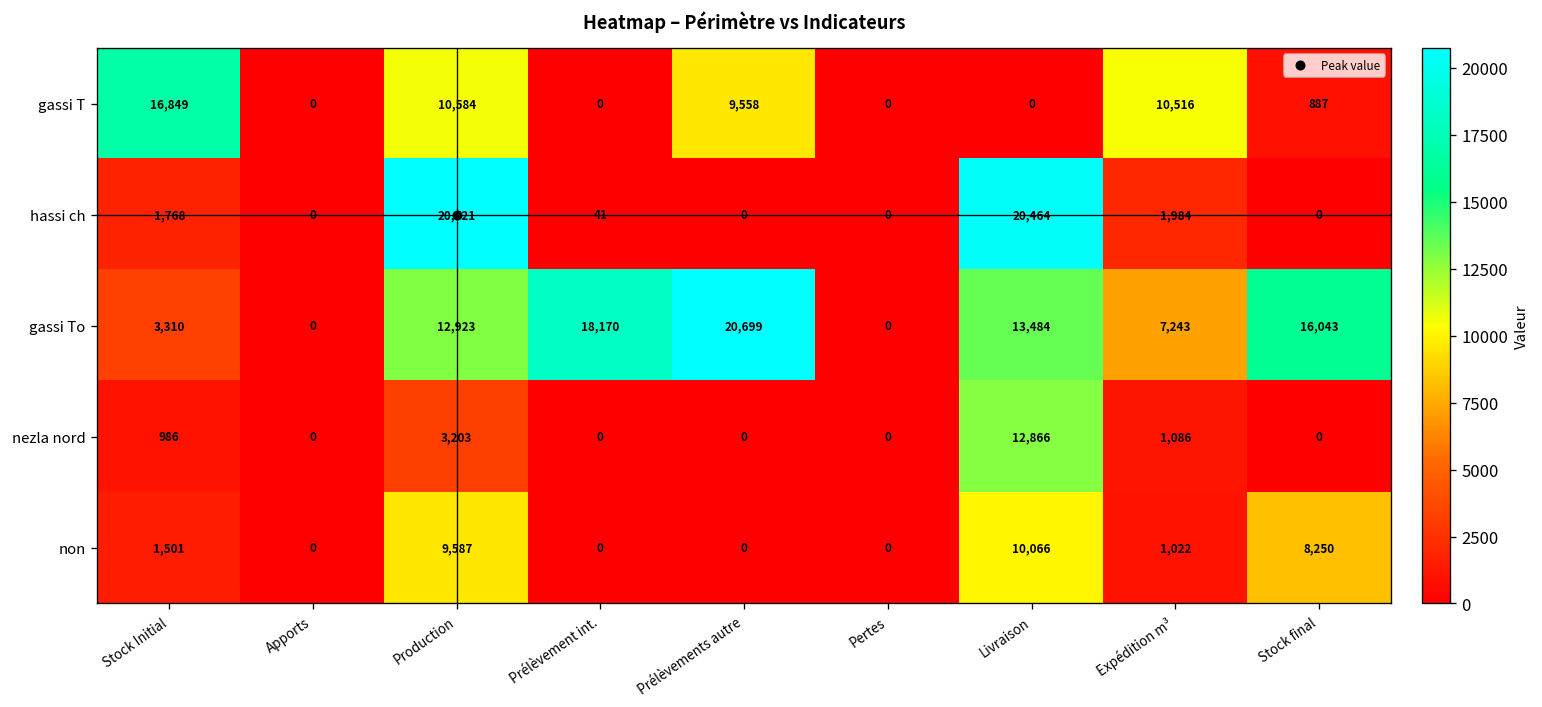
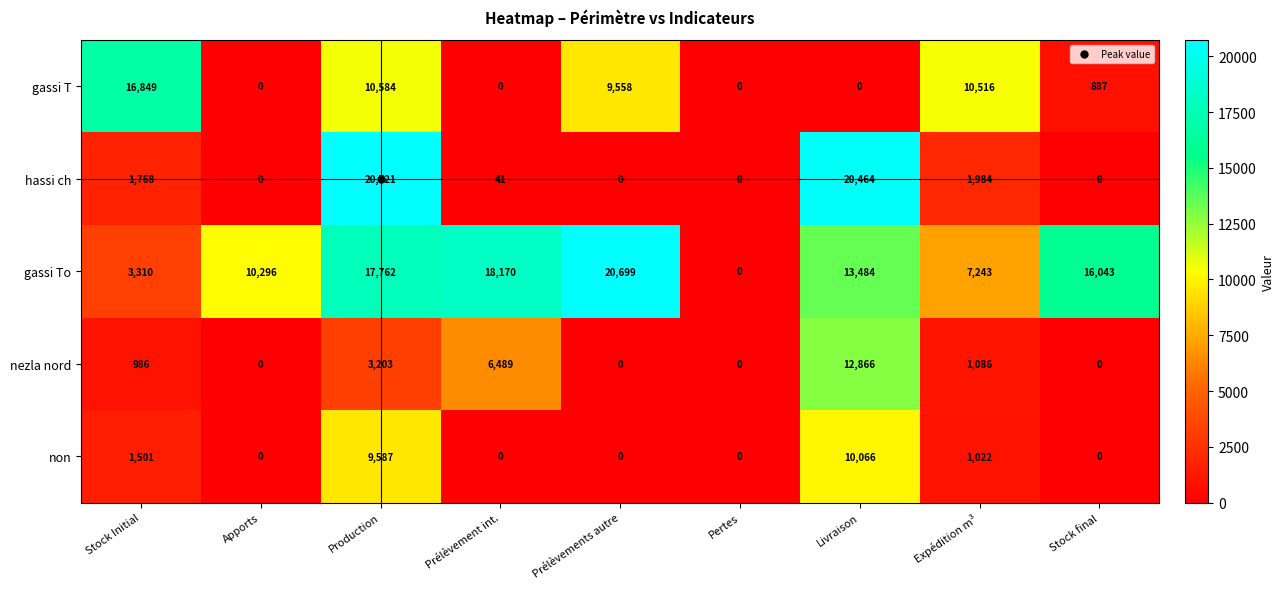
  {
    "gassi T": {
      "Stock Initial": "16,849",
      "Apports": "0",
      "Production": "10,584",
      "Prélèvement int.": "0",
      "Prélèvements autre": "9,558",
      "Pertes": "0",
      "Livraison": "0",
      "Expédition m³": "10,516",
      "Stock final": "887"
    },
    "hassi ch": {
      "Stock Initial": "1,768",
      "Apports": "0",
      "Prélèvement int.": "41",
      "Prélèvements autre": "0",
      "Pertes": "0",
      "Livraison": "20,464",
      "Expédition m³": "1,984",
      "Stock final": "0"
    },
    "gassi To": {
      "Stock Initial": "3,310",
-     "Apports": "0",
-     "Production": "12,923",
+     "Apports": "10,296",
+     "Production": "17,762",
      "Prélèvement int.": "18,170",
      "Prélèvements autre": "20,699",
      "Pertes": "0",
      "Livraison": "13,484",
      "Expédition m³": "7,243",
      "Stock final": "16,043"
    },
    "nezla nord": {
      "Stock Initial": "986",
      "Apports": "0",
      "Production": "3,203",
-     "Prélèvement int.": "0",
+     "Prélèvement int.": "6,489",
      "Prélèvements autre": "0",
      "Pertes": "0",
      "Livraison": "12,866",
      "Expédition m³": "1,086",
      "Stock final": "0"
    },
    "non": {
      "Stock Initial": "1,501",
      "Apports": "0",
      "Production": "9,587",
      "Prélèvement int.": "0",
      "Prélèvements autre": "0",
      "Pertes": "0",
      "Livraison": "10,066",
      "Expédition m³": "1,022",
-     "Stock final": "8,250"
+     "Stock final": "0"
    }
  }
